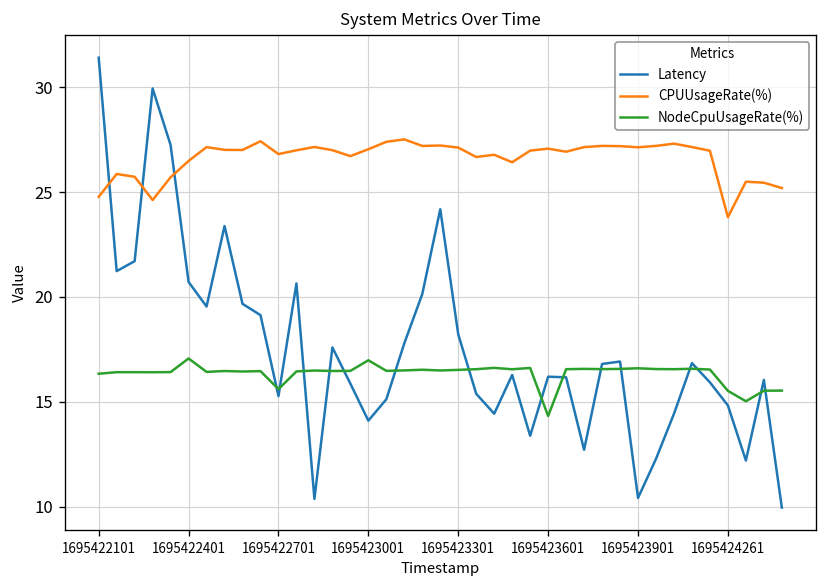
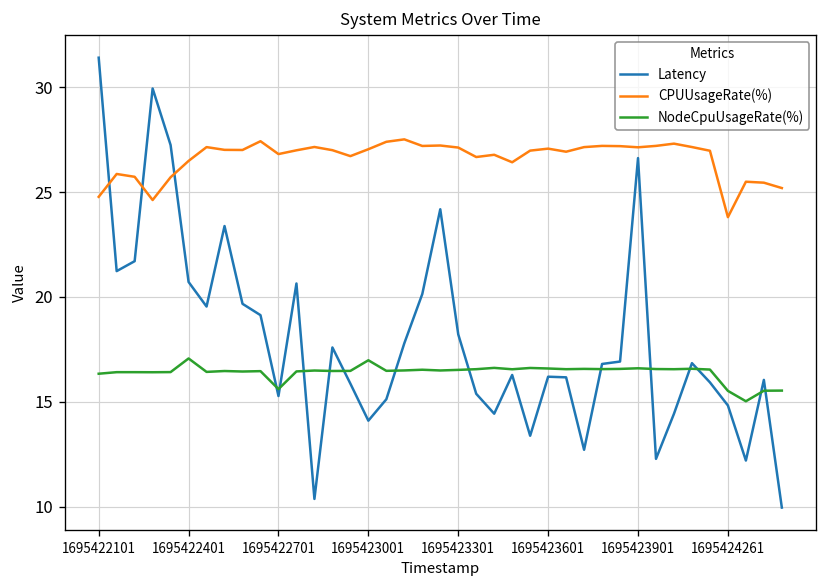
  {
    "Latency": {
      "1695422101": 31.4,
      "1695422401": 20.7,
      "1695422701": 15.3,
      "1695423001": 14.1,
      "1695423301": 18.2,
      "1695423601": 16.2,
-     "1695423901": 10.4,
+     "1695423901": 26.6,
      "1695424261": 14.8
    },
    "CPUUsageRate(%)": {
      "1695422101": 24.8,
      "1695422401": 26.5,
      "1695422701": 26.8,
      "1695423001": 27.0,
      "1695423301": 27.1,
      "1695423601": 27.1,
      "1695423901": 27.1,
      "1695424261": 23.8
    },
    "NodeCpuUsageRate(%)": {
      "1695422101": 16.3,
      "1695422401": 17.1,
      "1695422701": 15.6,
      "1695423001": 17.0,
      "1695423301": 16.5,
-     "1695423601": 14.3,
+     "1695423601": 16.6,
      "1695423901": 16.6,
      "1695424261": 15.5
    }
  }
